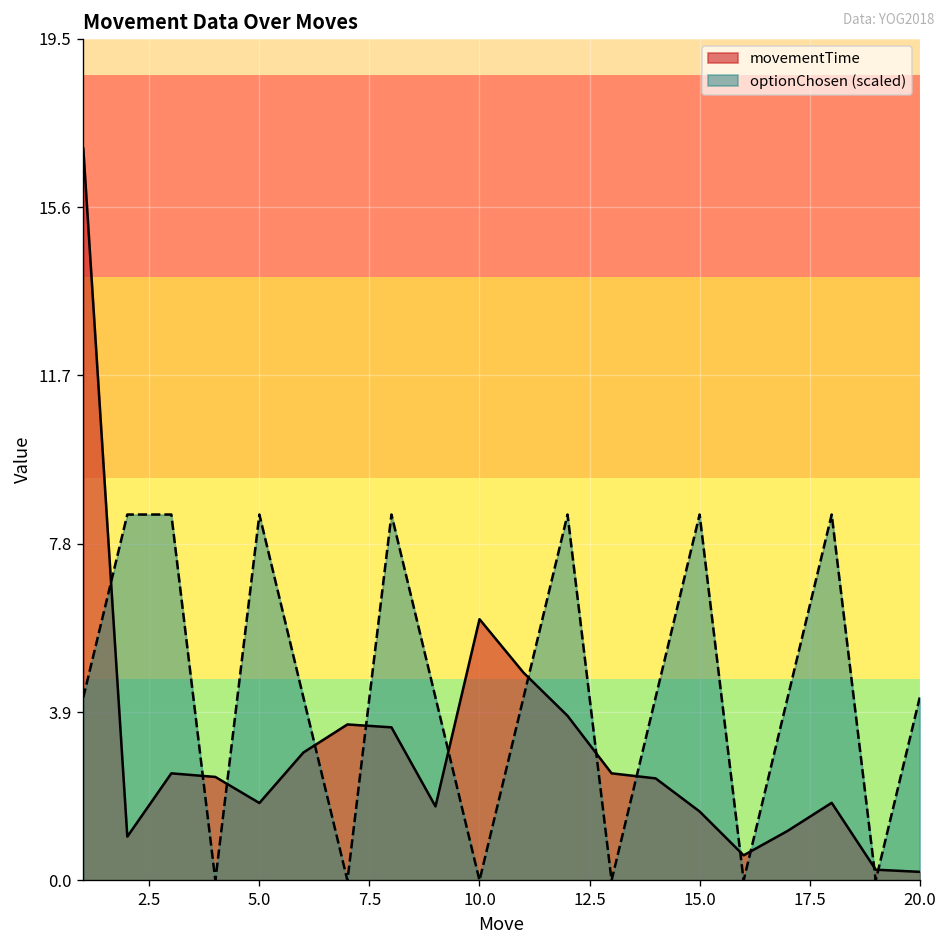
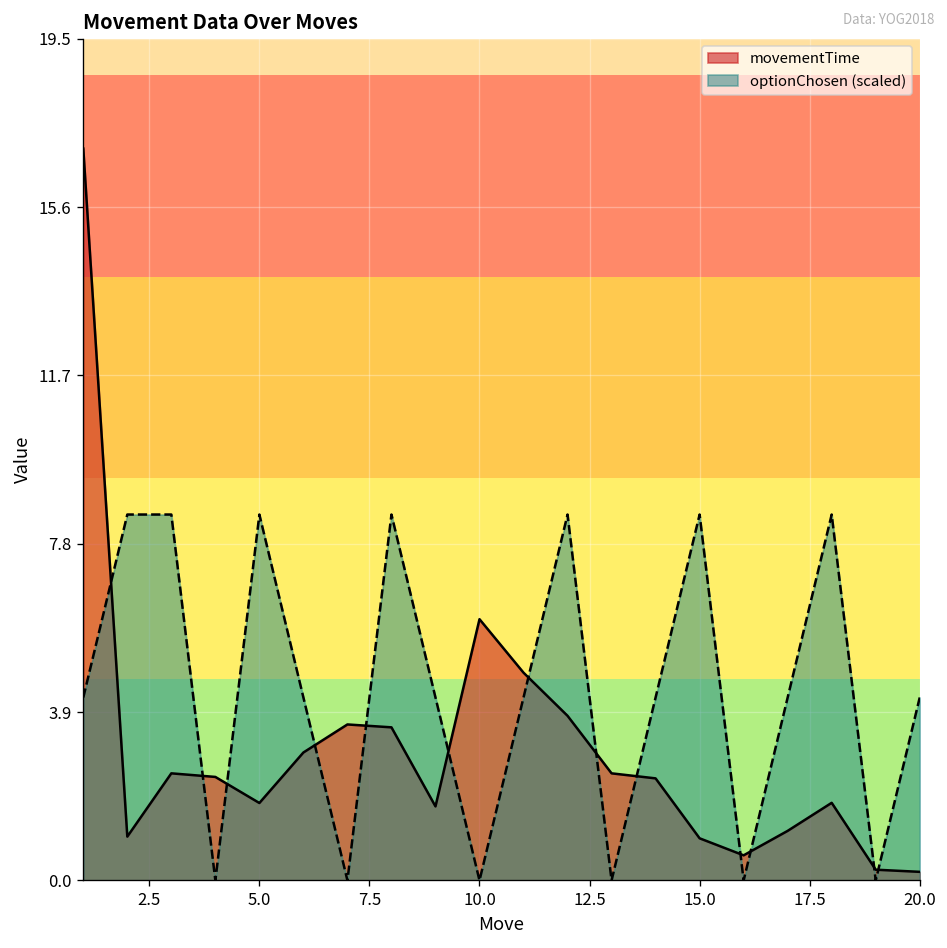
  {
    "movementTime": {
      "5.0": 1.8,
      "10.0": 6.1,
-     "15.0": 1.6,
+     "15.0": 1.0,
      "20.0": 0.2
    },
    "optionChosen (scaled)": {
      "5.0": 8.5,
      "10.0": 0.0,
      "15.0": 8.5,
      "20.0": 4.2
    }
  }
